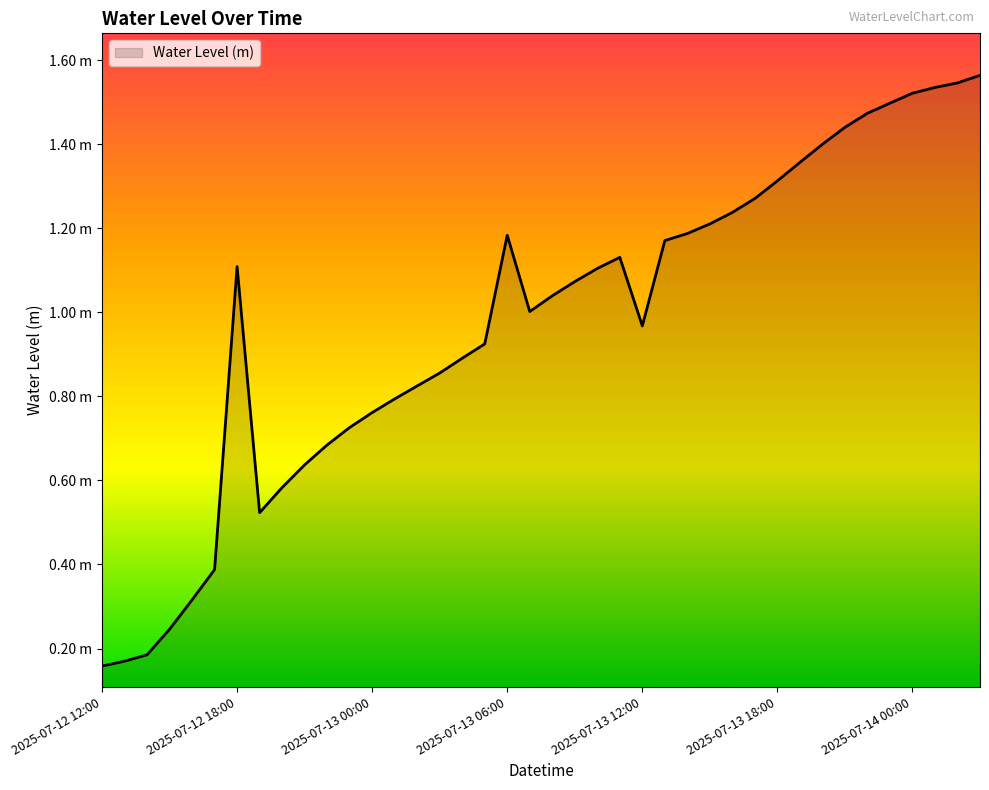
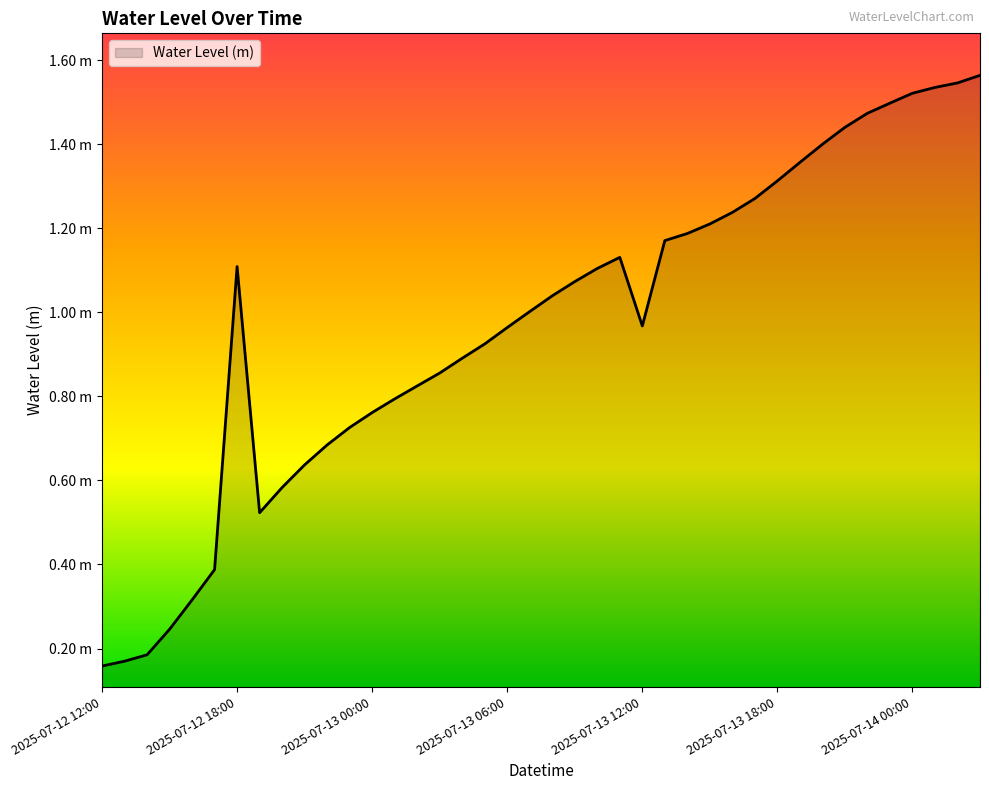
  {
    "2025-07-12 12:00": "0.16 m",
    "2025-07-12 18:00": "1.11 m",
    "2025-07-13 00:00": "0.76 m",
-   "2025-07-13 06:00": "1.18 m",
+   "2025-07-13 06:00": "0.96 m",
    "2025-07-13 12:00": "0.97 m",
    "2025-07-13 18:00": "1.31 m",
    "2025-07-14 00:00": "1.52 m"
  }
